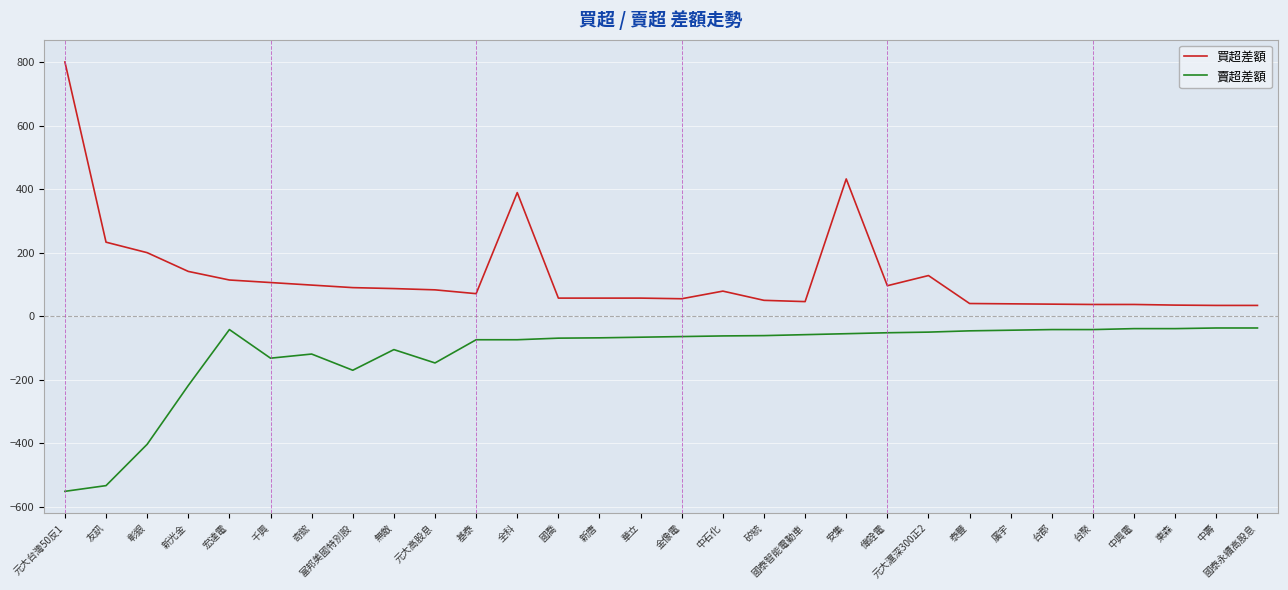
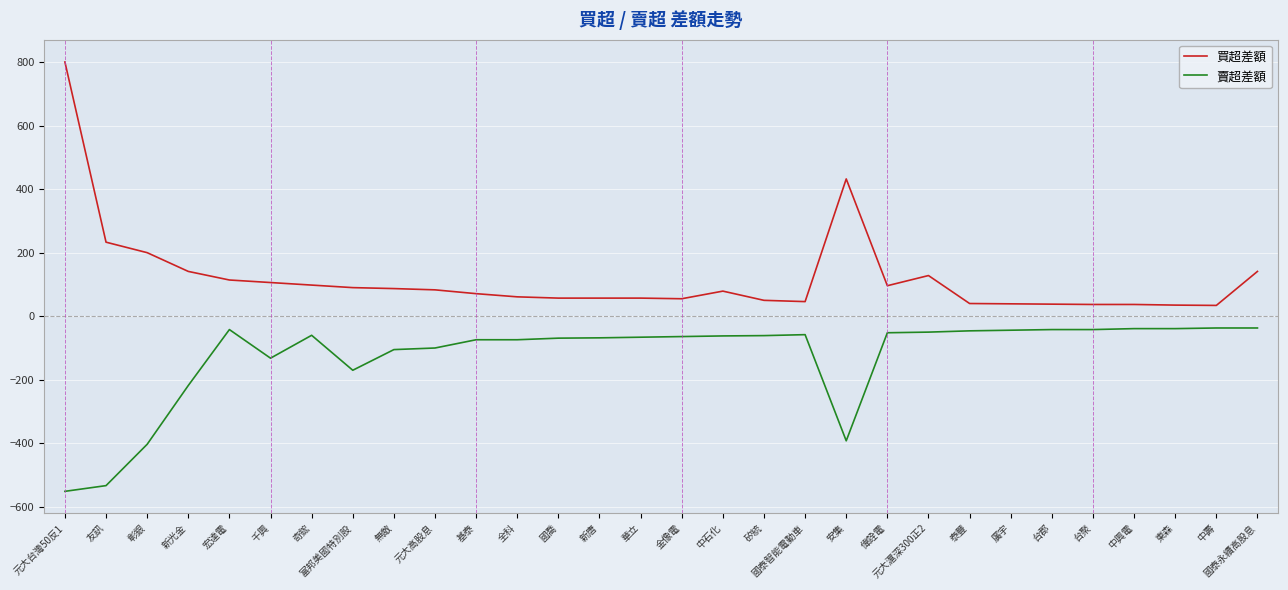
  {
    "買超差額": {
      "元大台灣50反1": 800,
      "友訊": 230,
      "彰銀": 200,
      "新光金": 140,
      "宏達電": 110,
      "千興": 110,
      "奇鋐": 100,
      "富邦美國特別股": 90,
      "無敵": 90,
      "元大高股息": 80,
      "基泰": 70,
-     "全科": 390,
+     "全科": 60,
      "國喬": 60,
      "新唐": 60,
      "華立": 60,
      "金像電": 60,
      "中石化": 80,
      "矽統": 50,
      "國泰智能電動車": 50,
      "安集": 430,
      "偉詮電": 100,
      "元大滬深300正2": 130,
      "泰豐": 40,
      "廣宇": 40,
      "台郡": 40,
      "台聚": 40,
      "中興電": 40,
      "東森": 40,
      "中壽": 30,
-     "國泰永續高股息": 30
+     "國泰永續高股息": 140
    },
    "賣超差額": {
      "元大台灣50反1": -550,
      "友訊": -530,
      "彰銀": -400,
      "新光金": -220,
      "宏達電": -40,
      "千興": -130,
-     "奇鋐": -120,
+     "奇鋐": -60,
      "富邦美國特別股": -170,
      "無敵": -110,
-     "元大高股息": -150,
+     "元大高股息": -100,
      "基泰": -70,
      "全科": -70,
      "國喬": -70,
      "新唐": -70,
      "華立": -70,
      "金像電": -60,
      "中石化": -60,
      "矽統": -60,
      "國泰智能電動車": -60,
-     "安集": -60,
+     "安集": -390,
      "偉詮電": -50,
      "元大滬深300正2": -50,
      "泰豐": -50,
      "廣宇": -40,
      "台郡": -40,
      "台聚": -40,
      "中興電": -40,
      "東森": -40,
      "中壽": -40,
      "國泰永續高股息": -40
    }
  }
